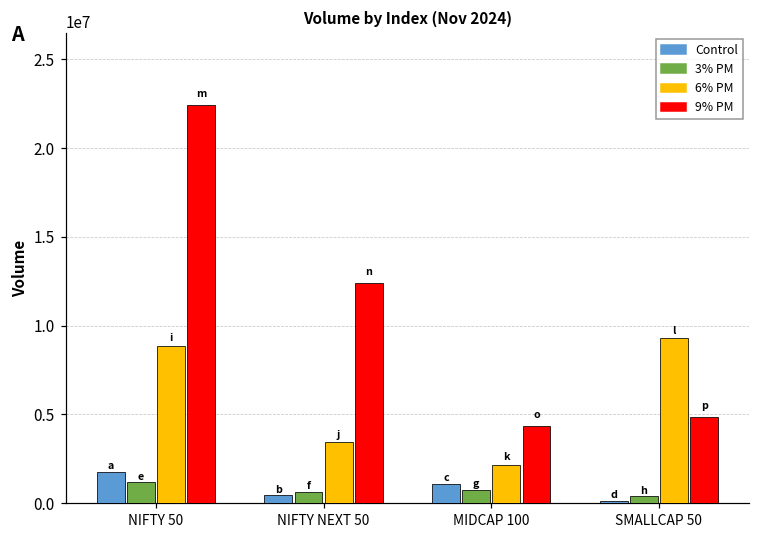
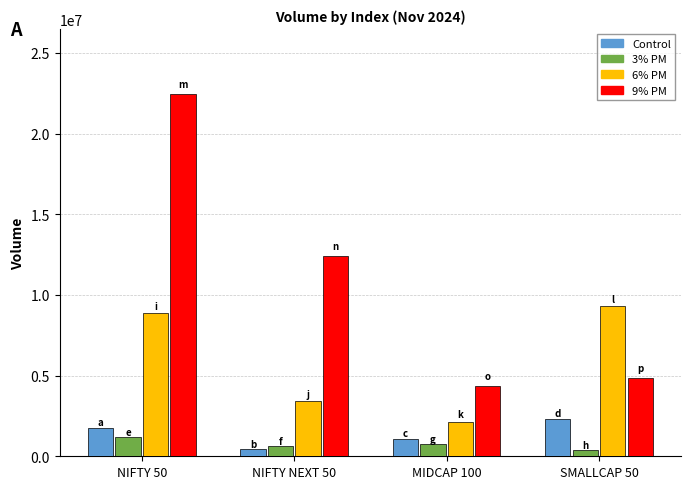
  {
    "Control": {
      "NIFTY 50": 1800000,
      "NIFTY NEXT 50": 400000,
      "MIDCAP 100": 1100000,
-     "SMALLCAP 50": 100000
+     "SMALLCAP 50": 2300000
    },
    "3% PM": {
      "NIFTY 50": 1200000,
      "NIFTY NEXT 50": 600000,
      "MIDCAP 100": 700000,
      "SMALLCAP 50": 400000
    },
    "6% PM": {
      "NIFTY 50": 8900000,
      "NIFTY NEXT 50": 3400000,
      "MIDCAP 100": 2200000,
      "SMALLCAP 50": 9300000
    },
    "9% PM": {
      "NIFTY 50": 22400000,
      "NIFTY NEXT 50": 12400000,
      "MIDCAP 100": 4300000,
      "SMALLCAP 50": 4800000
    }
  }
